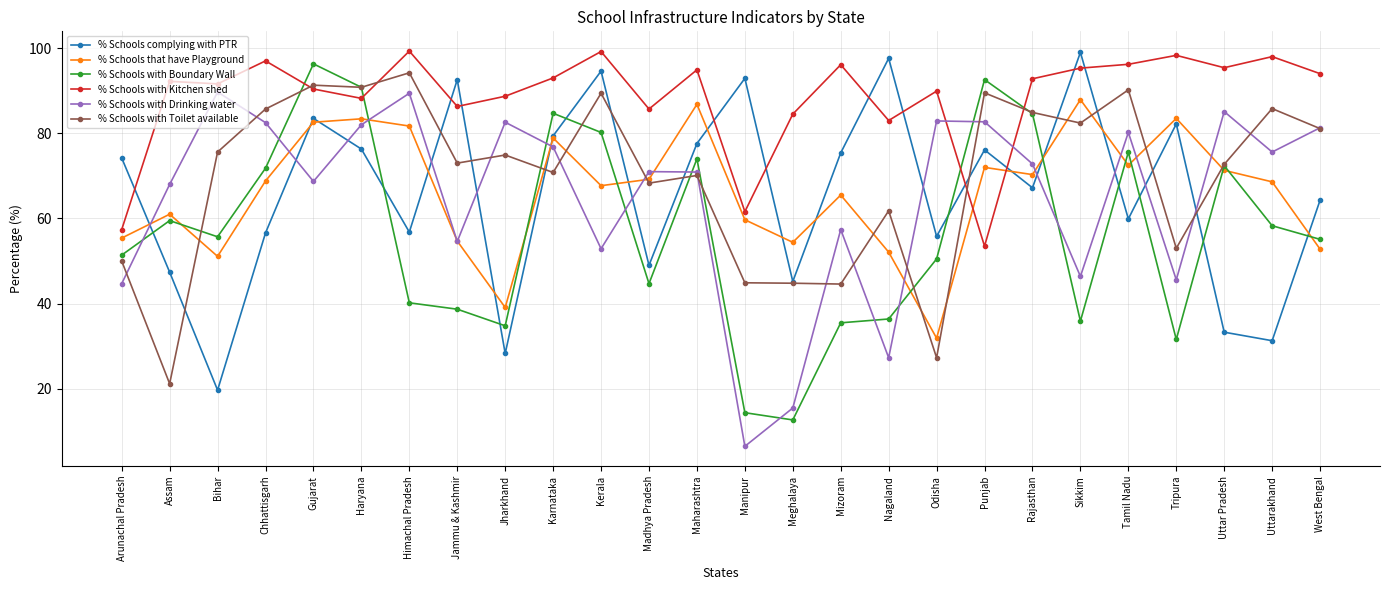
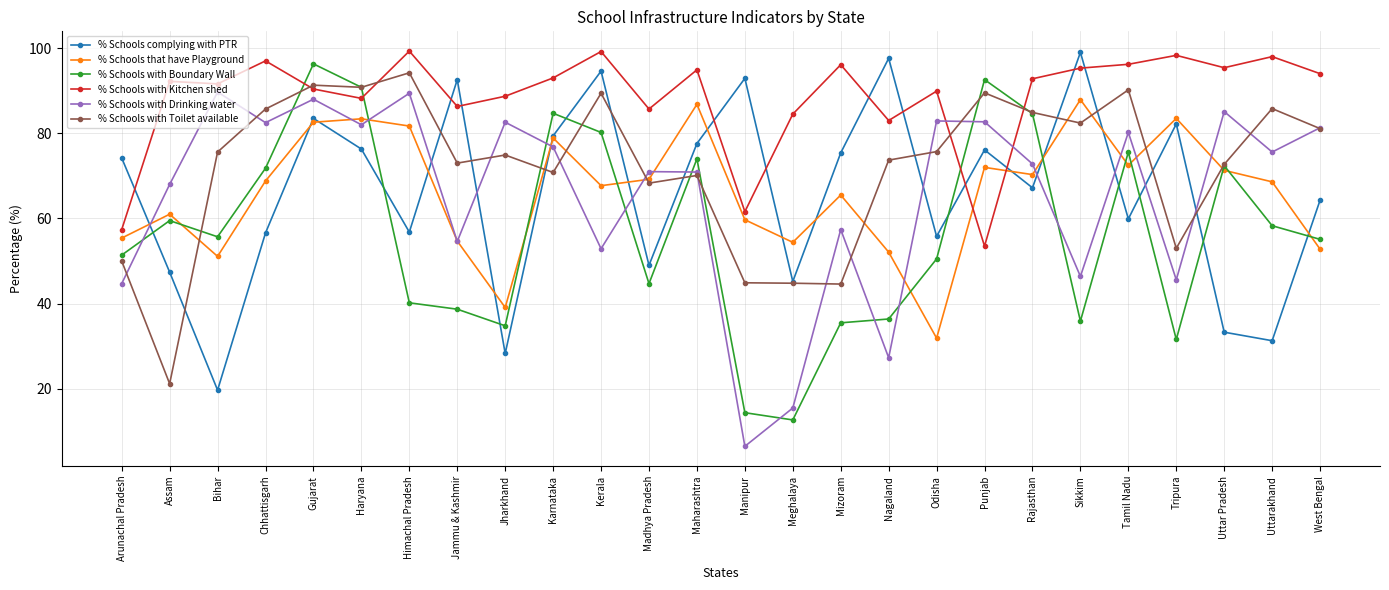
  {
    "% Schools complying with PTR": {
      "Arunachal Pradesh": 74,
      "Assam": 47,
      "Bihar": 20,
      "Chhattisgarh": 57,
      "Gujarat": 84,
      "Haryana": 76,
      "Himachal Pradesh": 57,
      "Jammu & Kashmir": 93,
      "Jharkhand": 28,
      "Kerala": 95,
      "Madhya Pradesh": 49,
      "Maharashtra": 78,
      "Manipur": 93,
      "Mizoram": 75,
      "Nagaland": 98,
      "Odisha": 56,
      "Punjab": 76,
      "Rajasthan": 67,
      "Sikkim": 99,
      "Tamil Nadu": 60,
      "Tripura": 82,
      "Uttar Pradesh": 33,
      "Uttarakhand": 31,
      "West Bengal": 64
    },
    "% Schools that have Playground": {
      "Arunachal Pradesh": 55,
      "Assam": 61,
      "Bihar": 51,
      "Chhattisgarh": 69,
      "Gujarat": 83,
      "Haryana": 83,
      "Himachal Pradesh": 82,
      "Jharkhand": 39,
      "Kerala": 68,
      "Madhya Pradesh": 69,
      "Maharashtra": 87,
      "Manipur": 60,
      "Meghalaya": 54,
      "Mizoram": 66,
      "Nagaland": 52,
      "Odisha": 32,
      "Punjab": 72,
      "Rajasthan": 70,
      "Sikkim": 88,
      "Tamil Nadu": 73,
      "Tripura": 84,
      "Uttar Pradesh": 71,
      "Uttarakhand": 69,
      "West Bengal": 53
    },
    "% Schools with Boundary Wall": {
      "Arunachal Pradesh": 51,
      "Assam": 60,
      "Bihar": 56,
      "Chhattisgarh": 72,
      "Gujarat": 96,
      "Himachal Pradesh": 40,
      "Jammu & Kashmir": 39,
      "Jharkhand": 35,
      "Karnataka": 85,
      "Kerala": 80,
      "Madhya Pradesh": 45,
      "Maharashtra": 74,
      "Manipur": 14,
      "Meghalaya": 13,
      "Mizoram": 36,
      "Nagaland": 36,
      "Odisha": 51,
      "Punjab": 93,
      "Sikkim": 36,
      "Tamil Nadu": 76,
      "Tripura": 32,
      "Uttarakhand": 58,
      "West Bengal": 55
    },
    "% Schools with Kitchen shed": {
      "Arunachal Pradesh": 57,
      "Chhattisgarh": 97,
      "Gujarat": 90,
      "Haryana": 88,
      "Himachal Pradesh": 99,
      "Jammu & Kashmir": 86,
      "Jharkhand": 89,
      "Karnataka": 93,
      "Kerala": 99,
      "Madhya Pradesh": 86,
      "Maharashtra": 95,
      "Manipur": 62,
      "Meghalaya": 85,
      "Mizoram": 96,
      "Nagaland": 83,
      "Odisha": 90,
      "Punjab": 54,
      "Rajasthan": 93,
      "Sikkim": 95,
      "Tamil Nadu": 96,
      "Tripura": 98,
      "Uttar Pradesh": 95,
      "Uttarakhand": 98,
      "West Bengal": 94
    },
    "% Schools with Drinking water": {
      "Arunachal Pradesh": 45,
      "Assam": 68,
      "Chhattisgarh": 83,
-     "Gujarat": 69,
+     "Gujarat": 88,
      "Haryana": 82,
      "Himachal Pradesh": 89,
      "Jharkhand": 83,
      "Karnataka": 77,
      "Kerala": 53,
      "Madhya Pradesh": 71,
      "Maharashtra": 71,
      "Manipur": 7,
      "Meghalaya": 16,
      "Mizoram": 57,
      "Nagaland": 27,
      "Odisha": 83,
      "Punjab": 83,
      "Rajasthan": 73,
      "Sikkim": 46,
      "Tamil Nadu": 80,
      "Tripura": 46,
      "Uttar Pradesh": 85,
      "Uttarakhand": 76
    },
    "% Schools with Toilet available": {
      "Arunachal Pradesh": 50,
      "Assam": 21,
      "Bihar": 76,
      "Chhattisgarh": 86,
      "Gujarat": 91,
      "Himachal Pradesh": 94,
      "Jammu & Kashmir": 73,
      "Jharkhand": 75,
      "Karnataka": 71,
      "Kerala": 89,
      "Madhya Pradesh": 68,
      "Maharashtra": 70,
      "Manipur": 45,
      "Mizoram": 45,
-     "Nagaland": 62,
-     "Odisha": 27,
+     "Nagaland": 74,
+     "Odisha": 76,
      "Punjab": 90,
      "Sikkim": 82,
      "Tamil Nadu": 90,
      "Tripura": 53,
      "Uttarakhand": 86
    }
  }
